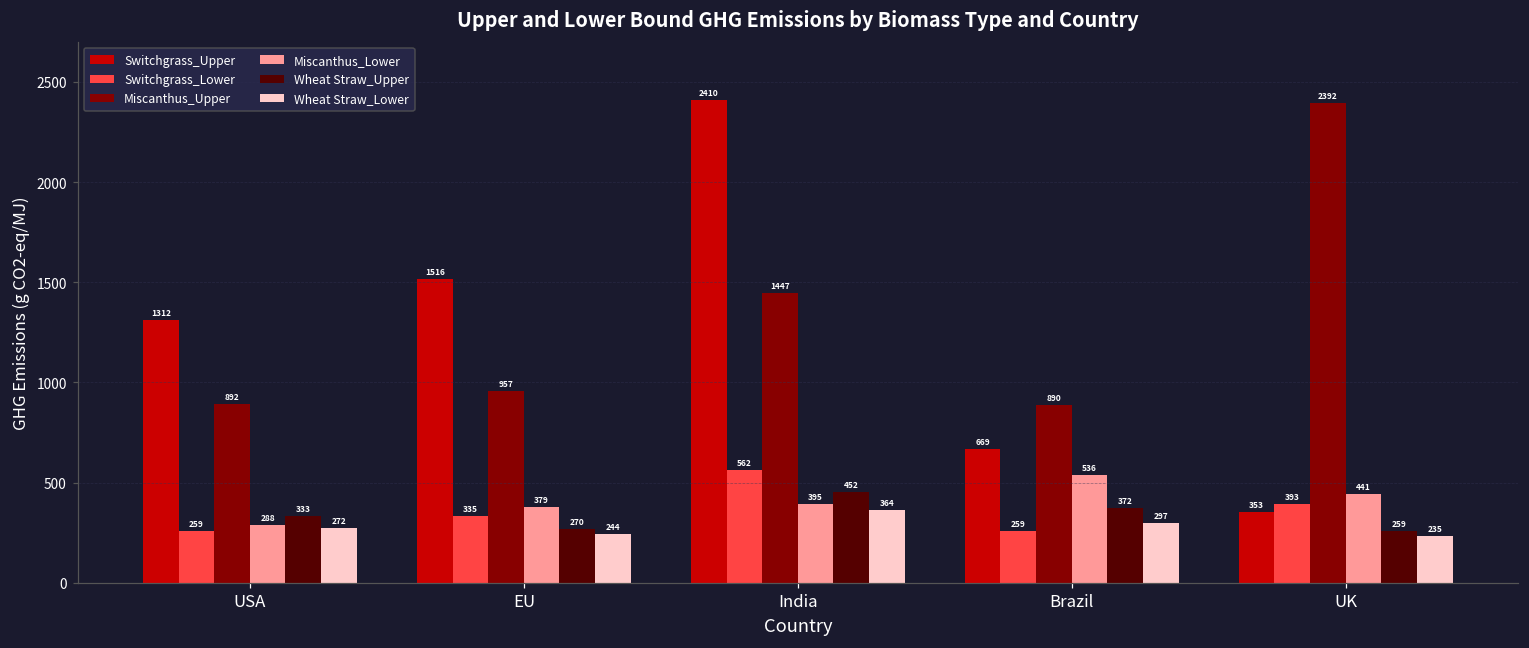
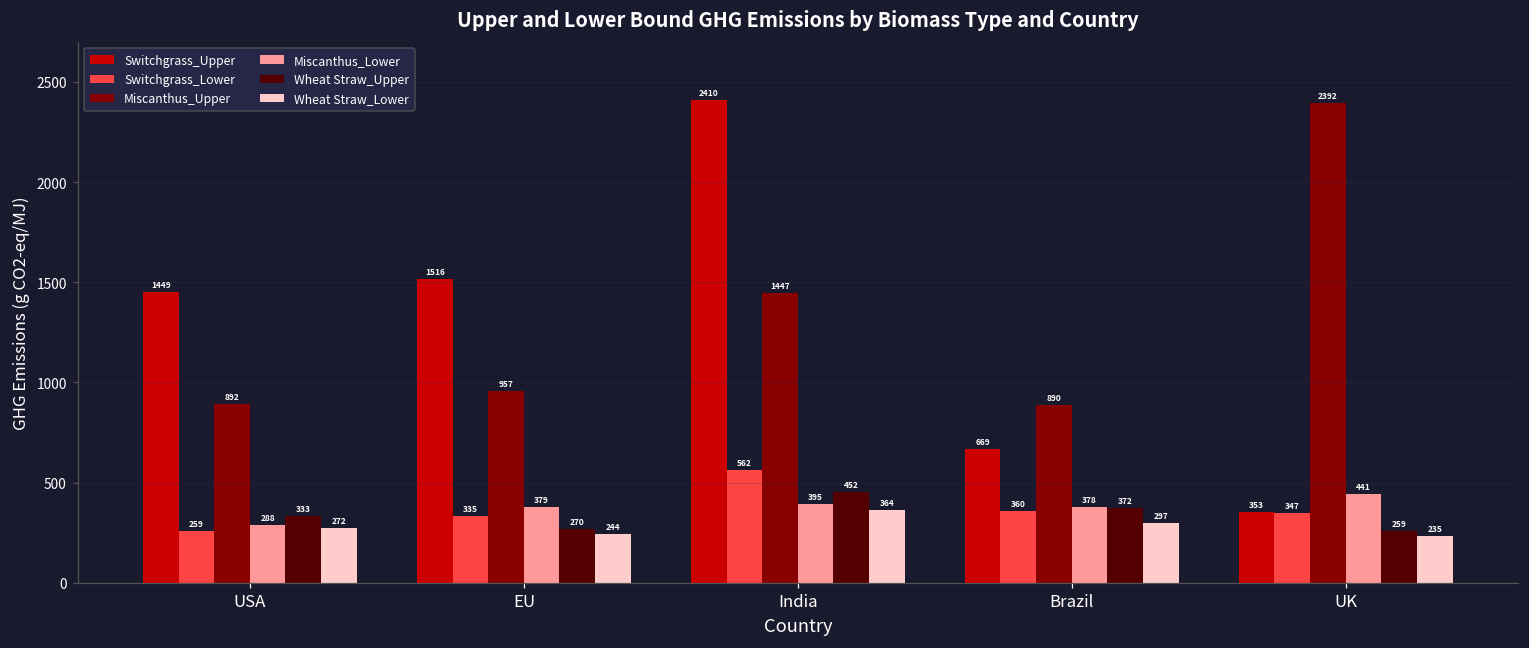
  {
    "Switchgrass_Upper": {
-     "USA": 1312,
+     "USA": 1449,
      "EU": 1516,
      "India": 2410,
      "Brazil": 669,
      "UK": 353
    },
    "Switchgrass_Lower": {
      "USA": 259,
      "EU": 335,
      "India": 562,
-     "Brazil": 259,
-     "UK": 393
+     "Brazil": 360,
+     "UK": 347
    },
    "Miscanthus_Lower": {
      "USA": 288,
      "EU": 379,
      "India": 395,
-     "Brazil": 536,
+     "Brazil": 378,
      "UK": 441
    },
    "Wheat Straw_Lower": {
      "USA": 272,
      "EU": 244,
      "India": 364,
      "Brazil": 297,
      "UK": 235
    }
  }
